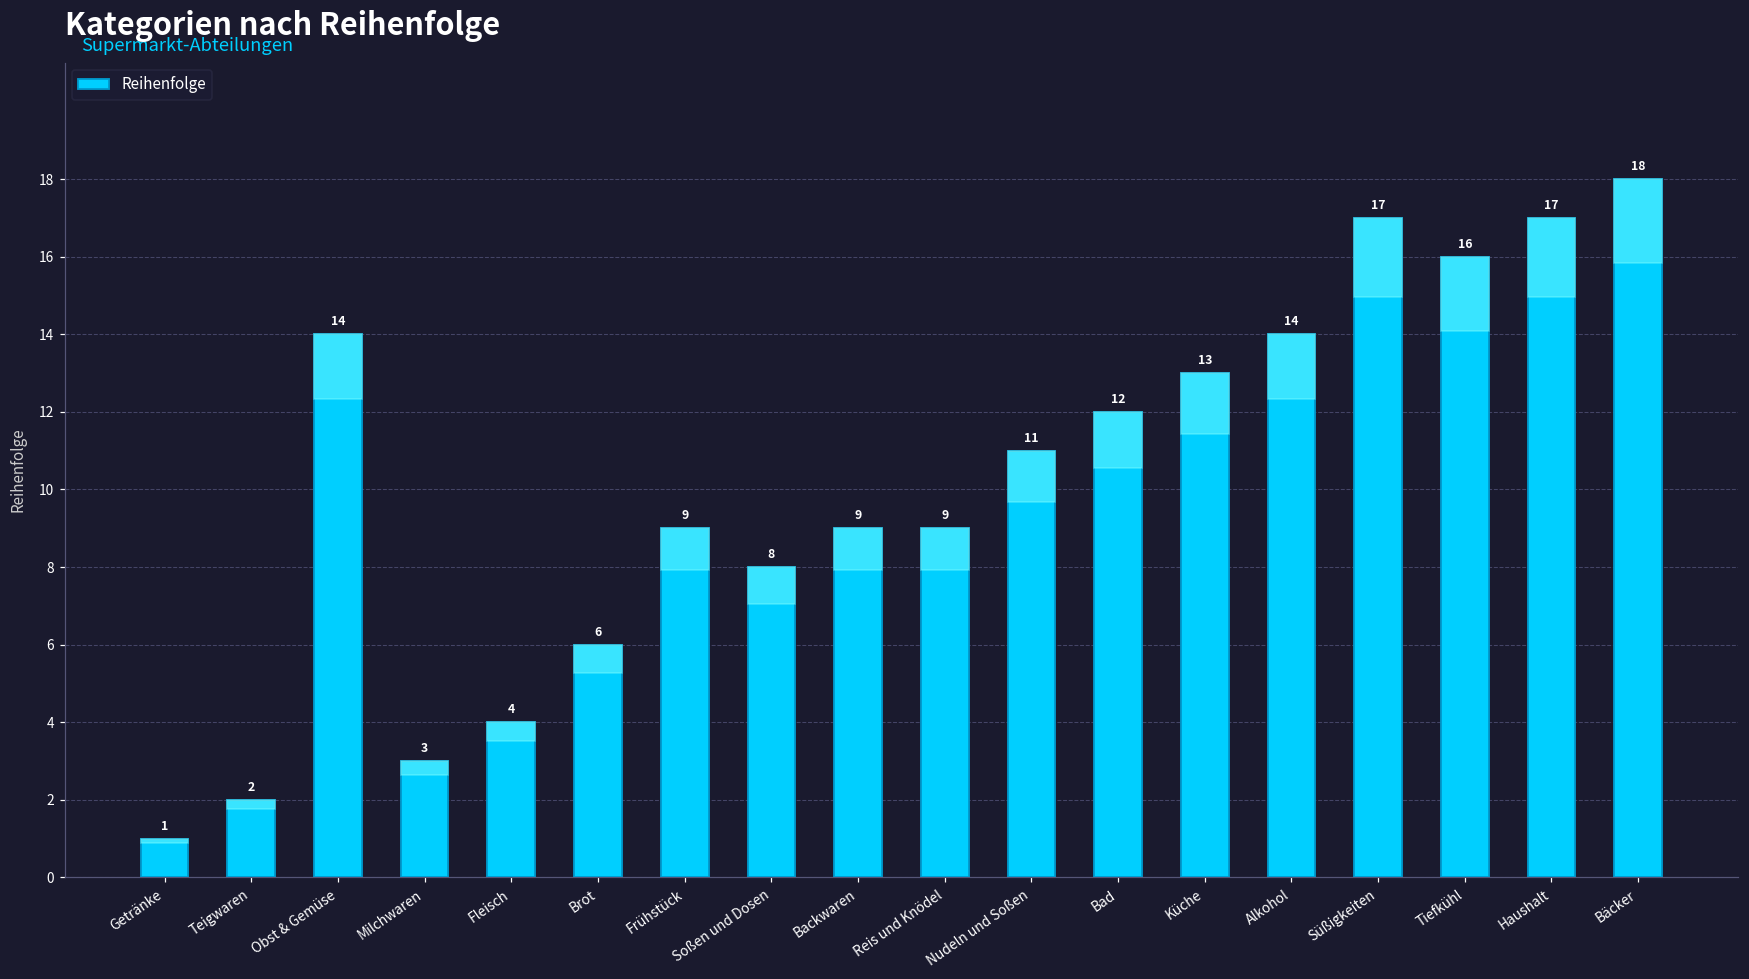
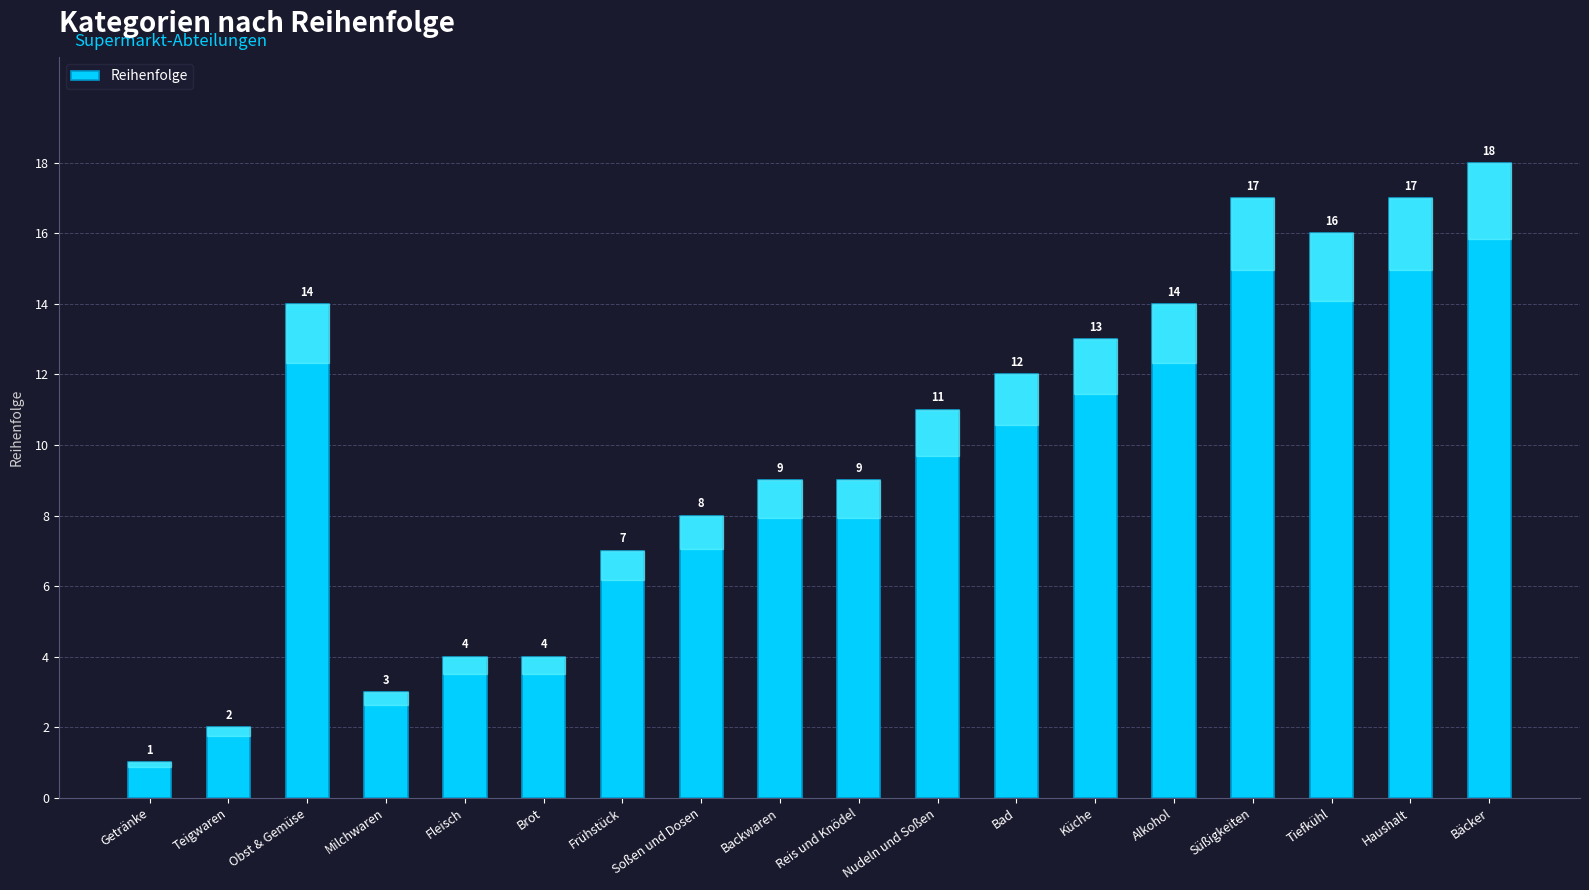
  {
    "Getränke": 1,
    "Teigwaren": 2,
    "Obst & Gemüse": 14,
    "Milchwaren": 3,
    "Fleisch": 4,
-   "Brot": 6,
-   "Frühstück": 9,
+   "Brot": 4,
+   "Frühstück": 7,
    "Soßen und Dosen": 8,
    "Backwaren": 9,
    "Reis und Knödel": 9,
    "Nudeln und Soßen": 11,
    "Bad": 12,
    "Küche": 13,
    "Alkohol": 14,
    "Süßigkeiten": 17,
    "Tiefkühl": 16,
    "Haushalt": 17,
    "Bäcker": 18
  }
